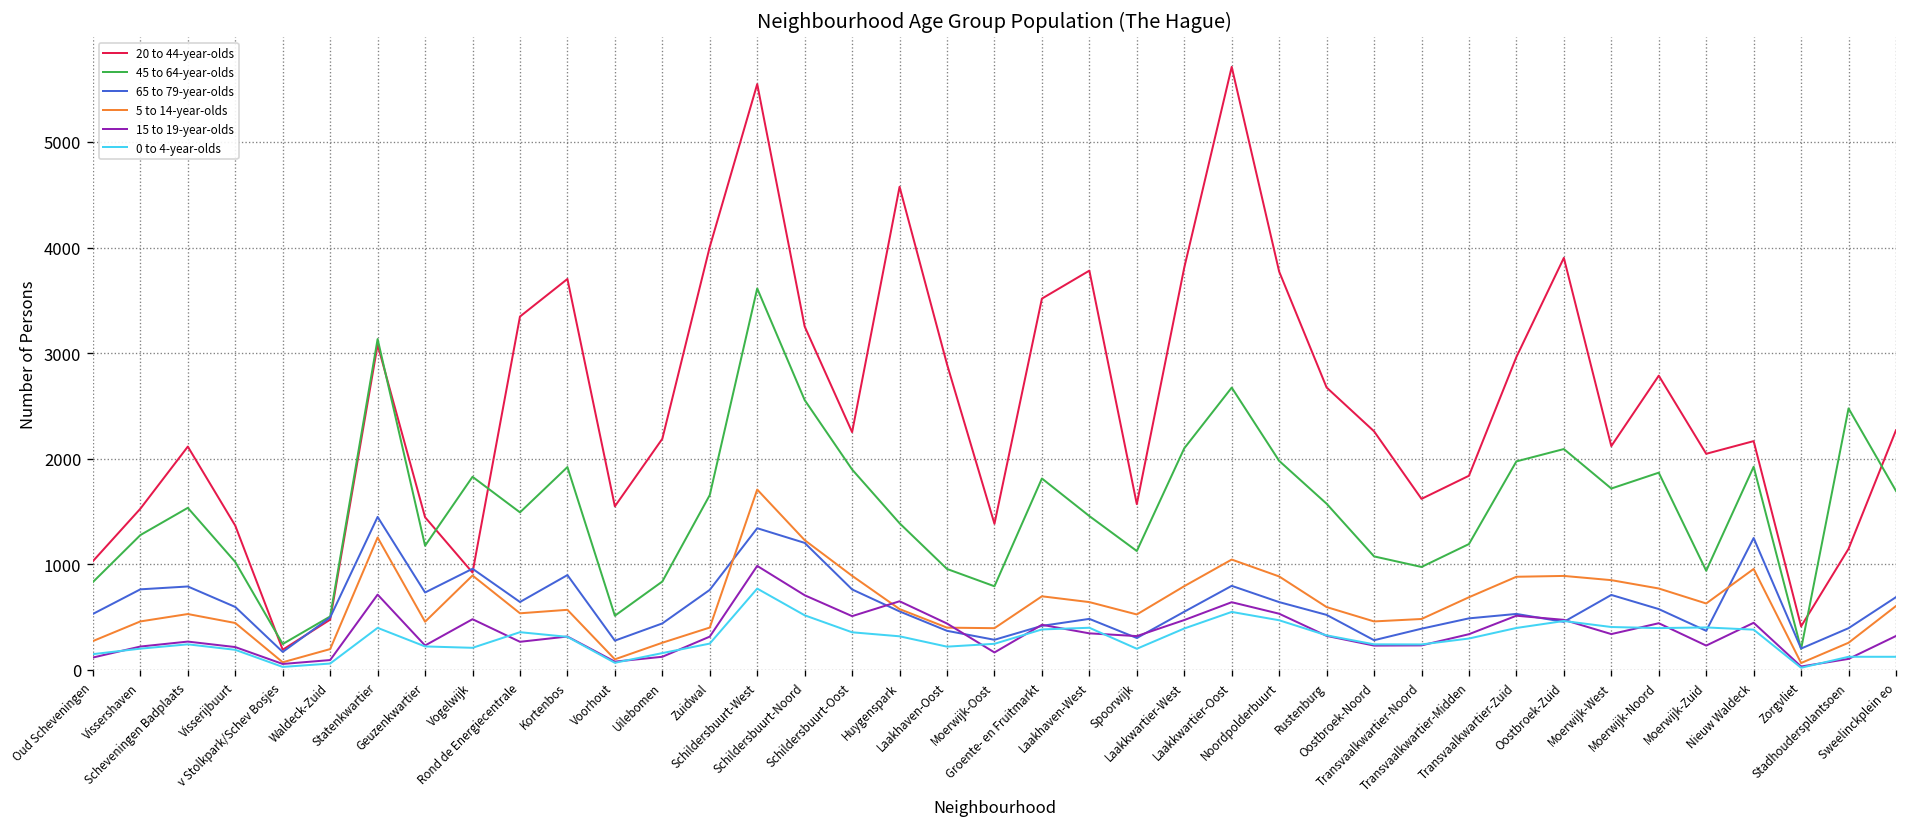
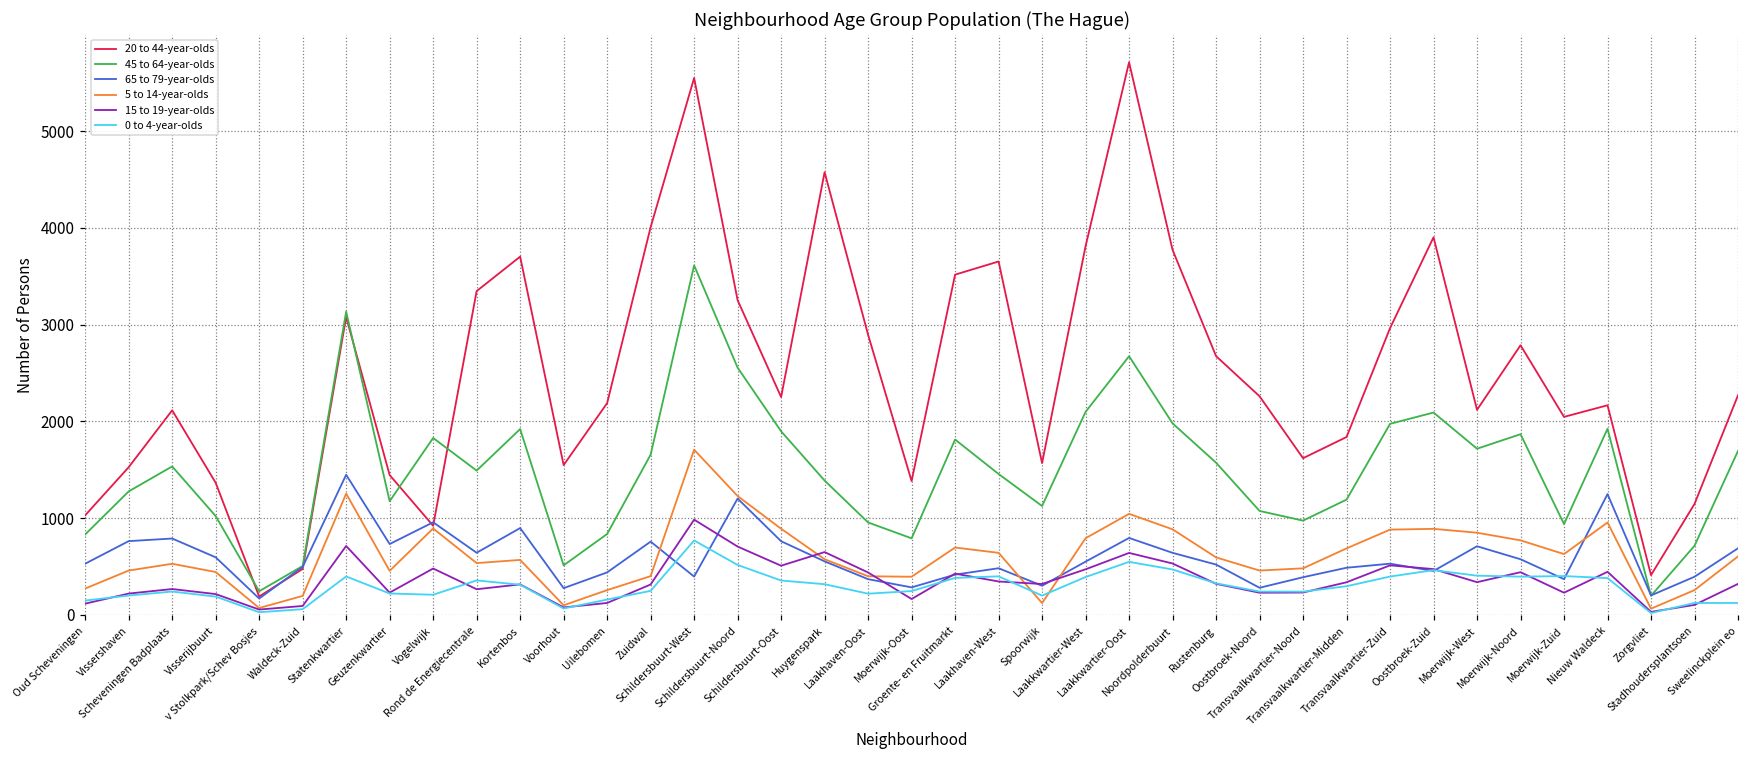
  {
    "20 to 44-year-olds": {
      "Oud Scheveningen": 1000,
      "Vissershaven": 1500,
      "Scheveningen Badplaats": 2100,
      "Visserijbuurt": 1400,
      "Statenkwartier": 3100,
      "Geuzenkwartier": 1400,
      "Rond de Energiecentrale": 3300,
      "Kortenbos": 3700,
      "Voorhout": 1500,
      "Uilebomen": 2200,
      "Zuidwal": 4000,
      "Schildersbuurt-West": 5500,
      "Schildersbuurt-Noord": 3300,
      "Schildersbuurt-Oost": 2300,
      "Huygenspark": 4600,
      "Laakhaven-Oost": 2900,
      "Moerwijk-Oost": 1400,
      "Groente- en Fruitmarkt": 3500,
-     "Laakhaven-West": 3800,
+     "Laakhaven-West": 3700,
      "Spoorwijk": 1600,
      "Laakkwartier-West": 3800,
      "Laakkwartier-Oost": 5700,
      "Noordpolderbuurt": 3800,
      "Rustenburg": 2700,
      "Oostbroek-Noord": 2300,
      "Transvaalkwartier-Noord": 1600,
      "Transvaalkwartier-Midden": 1800,
      "Transvaalkwartier-Zuid": 3000,
      "Oostbroek-Zuid": 3900,
      "Moerwijk-West": 2100,
      "Moerwijk-Noord": 2800,
      "Moerwijk-Zuid": 2000,
      "Nieuw Waldeck": 2200,
      "Zorgvliet": 400,
      "Stadhoudersplantsoen": 1100,
      "Sweelinckplein eo": 2300
    },
    "45 to 64-year-olds": {
      "Oud Scheveningen": 800,
      "Vissershaven": 1300,
      "Scheveningen Badplaats": 1500,
      "Visserijbuurt": 1000,
      "v Stolkpark/Schev Bosjes": 200,
      "Statenkwartier": 3100,
      "Geuzenkwartier": 1200,
      "Vogelwijk": 1800,
      "Rond de Energiecentrale": 1500,
      "Kortenbos": 1900,
      "Voorhout": 500,
      "Uilebomen": 800,
      "Zuidwal": 1700,
      "Schildersbuurt-West": 3600,
      "Schildersbuurt-Noord": 2600,
      "Schildersbuurt-Oost": 1900,
      "Huygenspark": 1400,
      "Laakhaven-Oost": 1000,
      "Moerwijk-Oost": 800,
      "Groente- en Fruitmarkt": 1800,
      "Laakhaven-West": 1500,
      "Spoorwijk": 1100,
      "Laakkwartier-West": 2100,
      "Laakkwartier-Oost": 2700,
      "Noordpolderbuurt": 2000,
      "Rustenburg": 1600,
      "Oostbroek-Noord": 1100,
      "Transvaalkwartier-Noord": 1000,
      "Transvaalkwartier-Midden": 1200,
      "Transvaalkwartier-Zuid": 2000,
      "Oostbroek-Zuid": 2100,
      "Moerwijk-West": 1700,
      "Moerwijk-Noord": 1900,
      "Moerwijk-Zuid": 900,
      "Nieuw Waldeck": 1900,
-     "Stadhoudersplantsoen": 2500,
+     "Stadhoudersplantsoen": 700,
      "Sweelinckplein eo": 1700
    },
    "65 to 79-year-olds": {
      "Oud Scheveningen": 500,
      "Vissershaven": 800,
      "Scheveningen Badplaats": 800,
      "Visserijbuurt": 600,
      "Statenkwartier": 1400,
      "Geuzenkwartier": 700,
      "Vogelwijk": 1000,
      "Rond de Energiecentrale": 600,
      "Kortenbos": 900,
      "Voorhout": 300,
      "Uilebomen": 400,
      "Zuidwal": 800,
-     "Schildersbuurt-West": 1300,
+     "Schildersbuurt-West": 400,
      "Schildersbuurt-Oost": 800,
      "Laakhaven-Oost": 400,
      "Moerwijk-Oost": 300,
      "Laakhaven-West": 500,
      "Laakkwartier-West": 600,
      "Laakkwartier-Oost": 800,
      "Noordpolderbuurt": 600,
      "Rustenburg": 500,
      "Oostbroek-Noord": 300,
      "Transvaalkwartier-Noord": 400,
      "Transvaalkwartier-Midden": 500,
      "Moerwijk-West": 700,
      "Moerwijk-Noord": 600,
      "Moerwijk-Zuid": 400,
      "Nieuw Waldeck": 1200,
      "Stadhoudersplantsoen": 400,
      "Sweelinckplein eo": 700
    },
    "5 to 14-year-olds": {
      "Oud Scheveningen": 300,
      "Vissershaven": 500,
      "Scheveningen Badplaats": 500,
      "Visserijbuurt": 400,
      "Waldeck-Zuid": 200,
      "Statenkwartier": 1300,
      "Geuzenkwartier": 500,
      "Rond de Energiecentrale": 500,
      "Kortenbos": 600,
      "Uilebomen": 300,
      "Zuidwal": 400,
      "Schildersbuurt-West": 1700,
      "Schildersbuurt-Oost": 900,
      "Laakhaven-Oost": 400,
      "Moerwijk-Oost": 400,
      "Groente- en Fruitmarkt": 700,
      "Laakhaven-West": 600,
-     "Spoorwijk": 500,
+     "Spoorwijk": 100,
      "Laakkwartier-West": 800,
      "Laakkwartier-Oost": 1000,
      "Noordpolderbuurt": 900,
      "Rustenburg": 600,
      "Oostbroek-Noord": 500,
      "Transvaalkwartier-Noord": 500,
      "Transvaalkwartier-Midden": 700,
      "Transvaalkwartier-Zuid": 900,
      "Oostbroek-Zuid": 900,
      "Moerwijk-West": 800,
      "Moerwijk-Noord": 800,
      "Moerwijk-Zuid": 600,
      "Nieuw Waldeck": 1000,
      "Zorgvliet": 100,
      "Stadhoudersplantsoen": 300,
      "Sweelinckplein eo": 600
    },
    "15 to 19-year-olds": {
      "Oud Scheveningen": 100,
      "Waldeck-Zuid": 100,
      "Statenkwartier": 700,
      "Vogelwijk": 500,
      "Rond de Energiecentrale": 300,
      "Uilebomen": 100,
      "Zuidwal": 300,
      "Schildersbuurt-West": 1000,
      "Schildersbuurt-Noord": 700,
      "Schildersbuurt-Oost": 500,
      "Huygenspark": 600,
      "Laakhaven-Oost": 400,
      "Moerwijk-Oost": 200,
      "Laakhaven-West": 300,
      "Laakkwartier-West": 500,
      "Laakkwartier-Oost": 600,
      "Noordpolderbuurt": 500,
      "Transvaalkwartier-Midden": 300,
      "Moerwijk-West": 300,
      "Moerwijk-Noord": 400,
      "Moerwijk-Zuid": 200,
      "Nieuw Waldeck": 400,
      "Sweelinckplein eo": 300
    },
    "0 to 4-year-olds": {
      "Oud Scheveningen": 100,
      "Waldeck-Zuid": 100,
      "Statenkwartier": 400,
      "Vogelwijk": 200,
      "Rond de Energiecentrale": 400,
      "Uilebomen": 200,
      "Zuidwal": 200,
      "Schildersbuurt-West": 800,
      "Schildersbuurt-Noord": 500,
      "Schildersbuurt-Oost": 400,
      "Huygenspark": 300,
      "Laakhaven-Oost": 200,
      "Moerwijk-Oost": 200,
      "Groente- en Fruitmarkt": 400,
      "Laakhaven-West": 400,
      "Spoorwijk": 200,
      "Laakkwartier-West": 400,
      "Laakkwartier-Oost": 500,
      "Noordpolderbuurt": 500,
      "Transvaalkwartier-Midden": 300,
      "Transvaalkwartier-Zuid": 400,
      "Moerwijk-West": 400,
      "Moerwijk-Noord": 400,
      "Moerwijk-Zuid": 400,
      "Nieuw Waldeck": 400,
      "Sweelinckplein eo": 100
    }
  }
